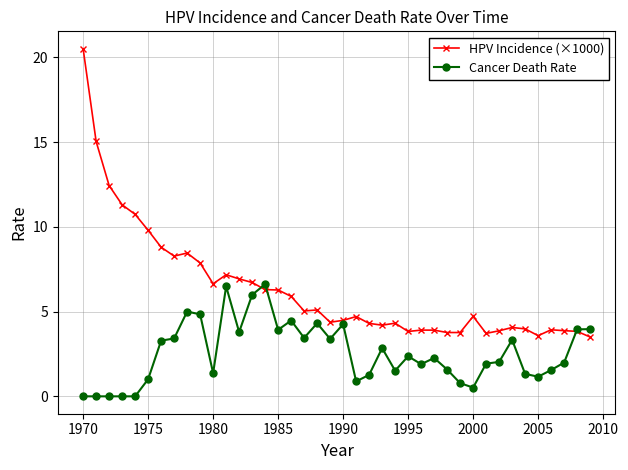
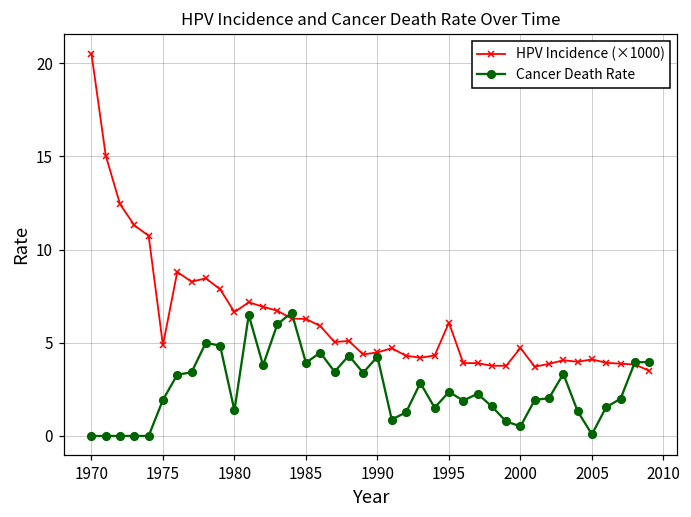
  {
    "HPV Incidence (×1000)": {
      "1970": 20.5,
-     "1975": 9.8,
+     "1975": 4.9,
      "1980": 6.6,
      "1985": 6.3,
      "1990": 4.5,
-     "1995": 3.8,
+     "1995": 6.1,
      "2000": 4.7,
-     "2005": 3.6
+     "2005": 4.1
    },
    "Cancer Death Rate": {
      "1970": 0.0,
-     "1975": 1.0,
+     "1975": 1.9,
      "1980": 1.4,
      "1985": 3.9,
      "1990": 4.3,
      "1995": 2.4,
      "2000": 0.5,
-     "2005": 1.2
+     "2005": 0.1
    }
  }
